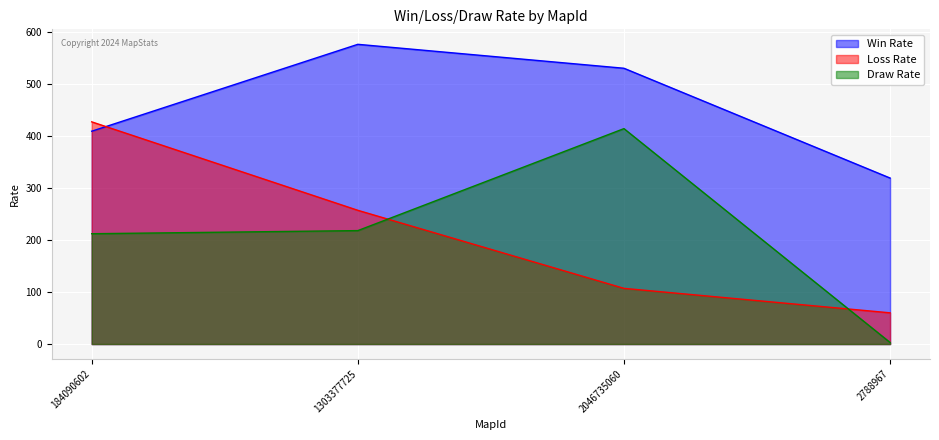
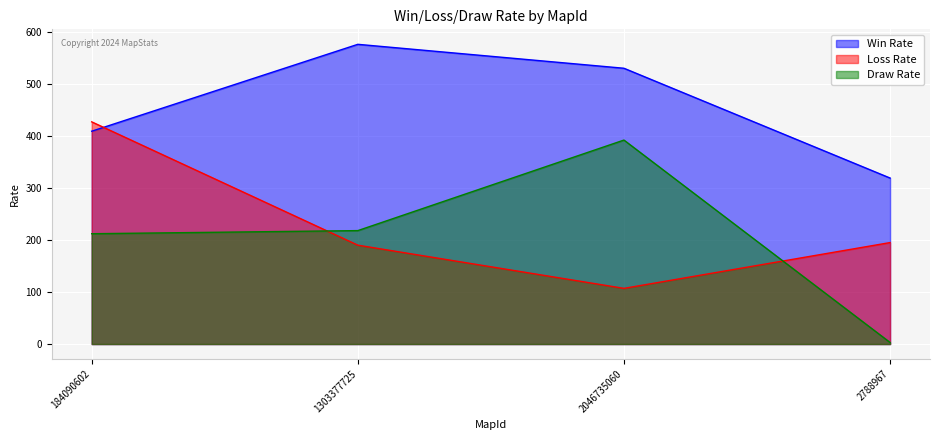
  {
    "Win Rate": {
      "184090602": 410,
      "1303377725": 580,
      "2046735060": 530,
      "2788967": 320
    },
    "Loss Rate": {
      "184090602": 430,
-     "1303377725": 260,
+     "1303377725": 190,
      "2046735060": 110,
-     "2788967": 60
+     "2788967": 200
    },
    "Draw Rate": {
      "184090602": 210,
      "1303377725": 220,
-     "2046735060": 410,
+     "2046735060": 390,
      "2788967": 0
    }
  }
